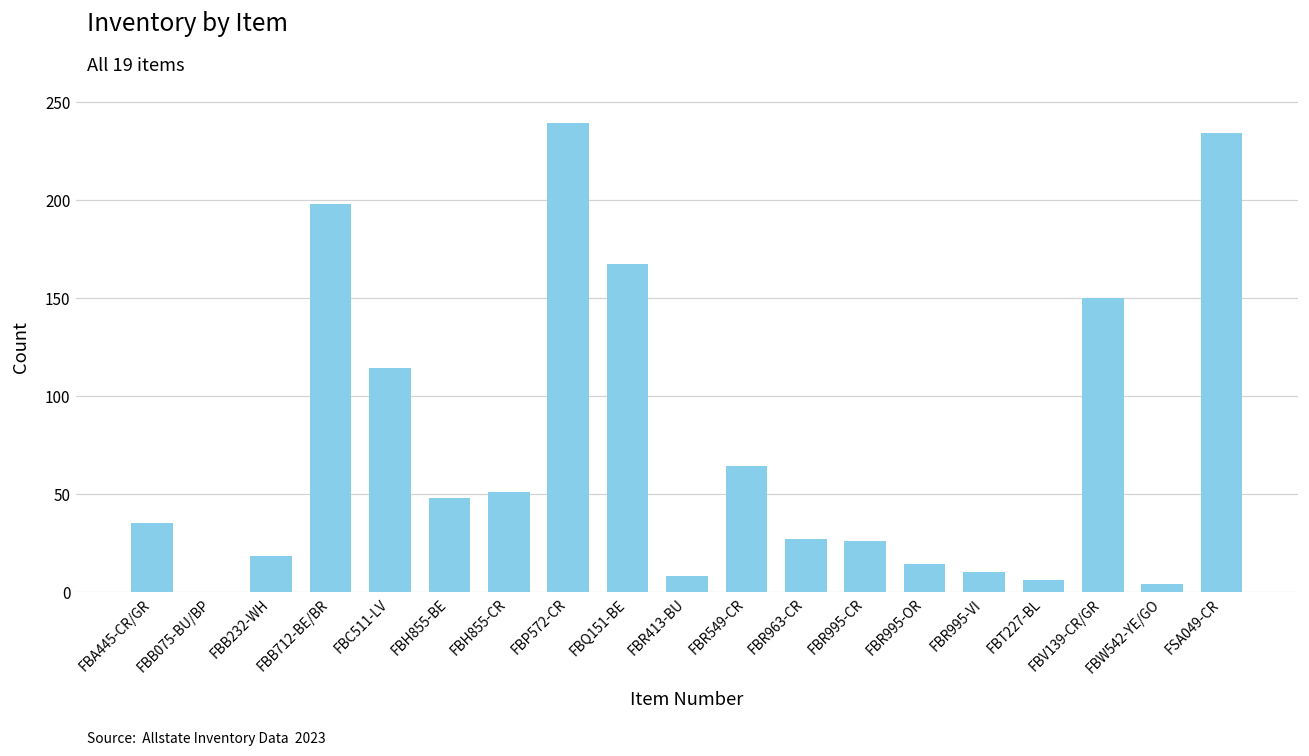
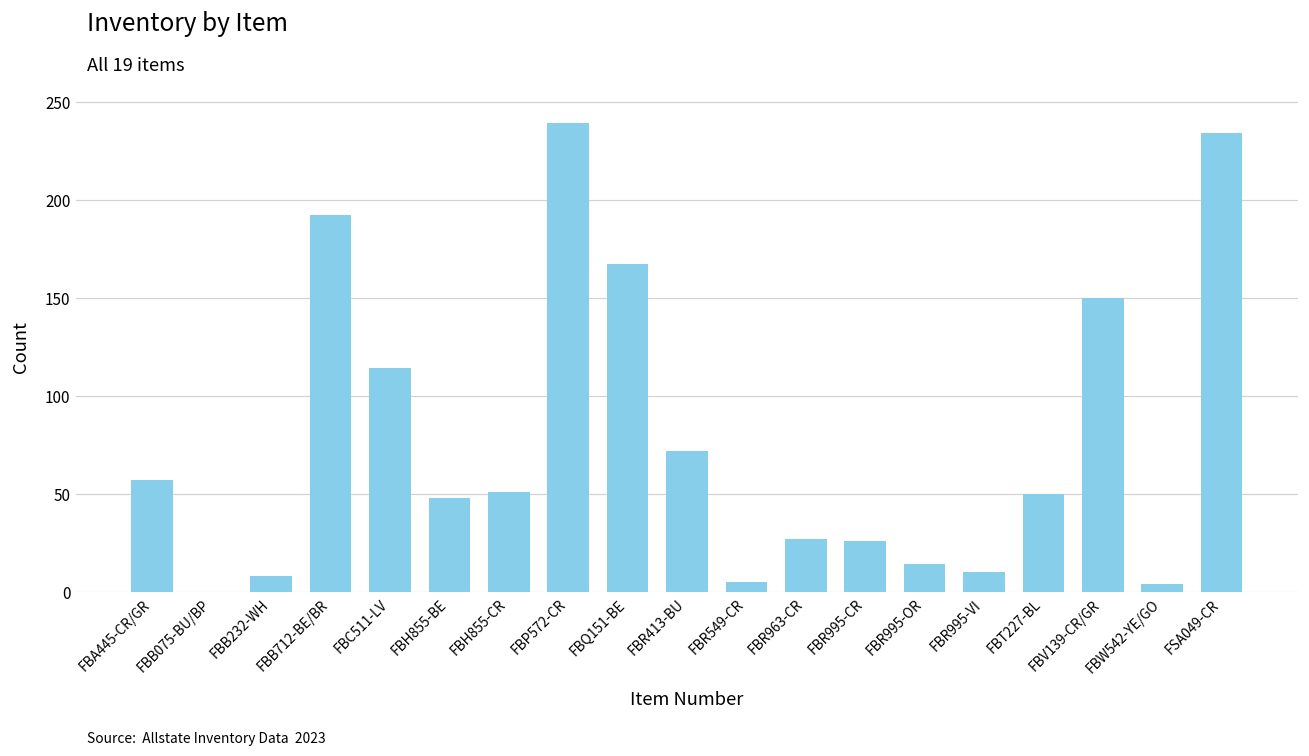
  {
-   "FBA445-CR/GR": 35,
+   "FBA445-CR/GR": 57,
    "FBB075-BU/BP": 0,
-   "FBB232-WH": 18,
-   "FBB712-BE/BR": 198,
+   "FBB232-WH": 8,
+   "FBB712-BE/BR": 192,
    "FBC511-LV": 114,
    "FBH855-BE": 48,
    "FBH855-CR": 51,
    "FBP572-CR": 239,
    "FBQ151-BE": 167,
-   "FBR413-BU": 8,
-   "FBR549-CR": 64,
+   "FBR413-BU": 72,
+   "FBR549-CR": 5,
    "FBR963-CR": 27,
    "FBR995-CR": 26,
    "FBR995-OR": 14,
    "FBR995-VI": 10,
-   "FBT227-BL": 6,
+   "FBT227-BL": 50,
    "FBV139-CR/GR": 150,
    "FBW542-YE/GO": 4,
    "FSA049-CR": 234
  }
